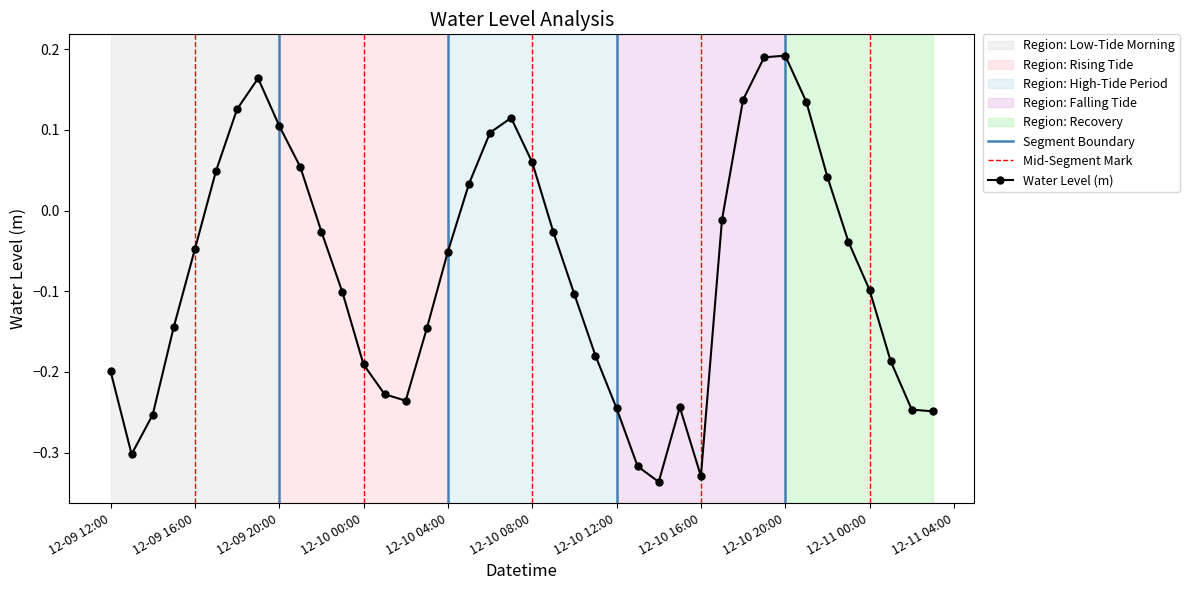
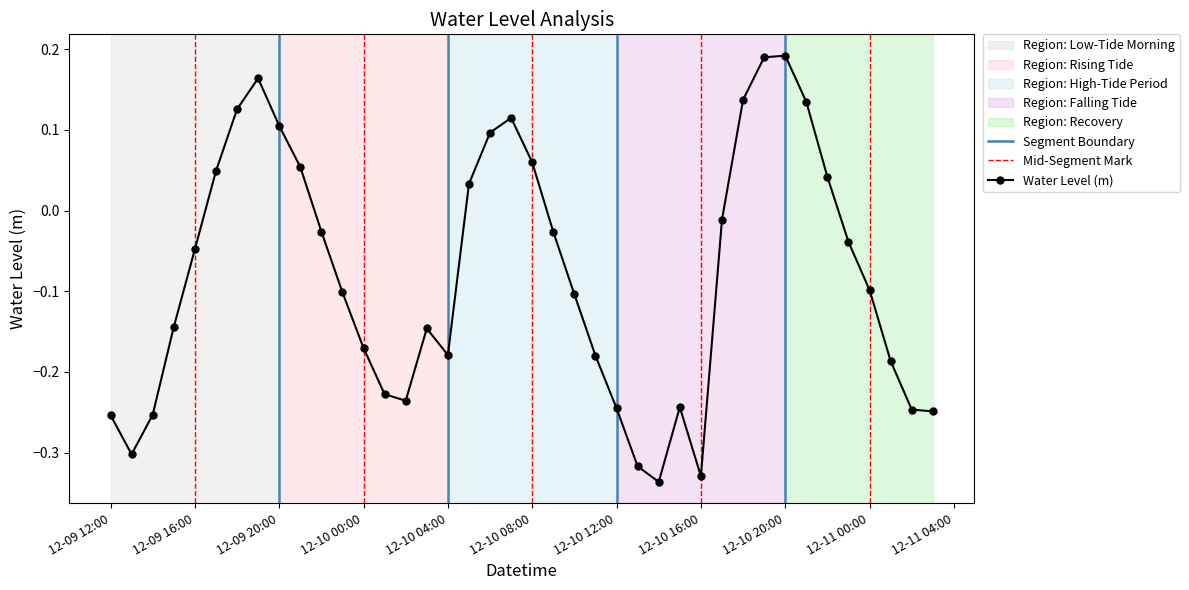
  {
-   "12-09 12:00": -0.20,
+   "12-09 12:00": -0.25,
    "12-09 16:00": -0.05,
    "12-09 20:00": 0.11,
-   "12-10 00:00": -0.19,
-   "12-10 04:00": -0.05,
+   "12-10 00:00": -0.17,
+   "12-10 04:00": -0.18,
    "12-10 08:00": 0.06,
    "12-10 12:00": -0.25,
    "12-10 16:00": -0.33,
    "12-10 20:00": 0.19,
    "12-11 00:00": -0.10
  }
